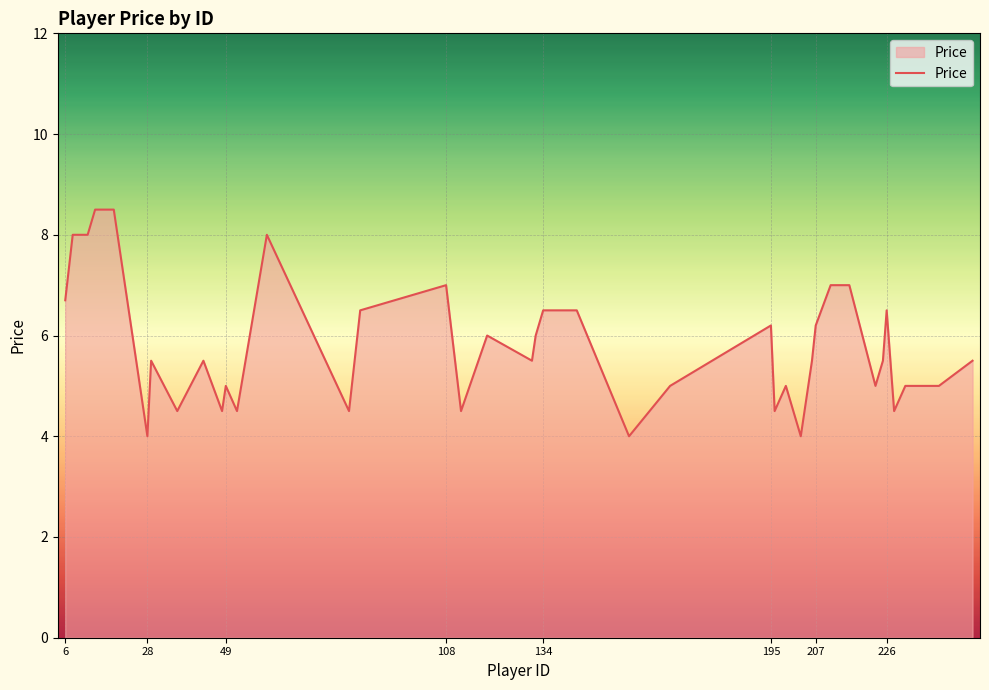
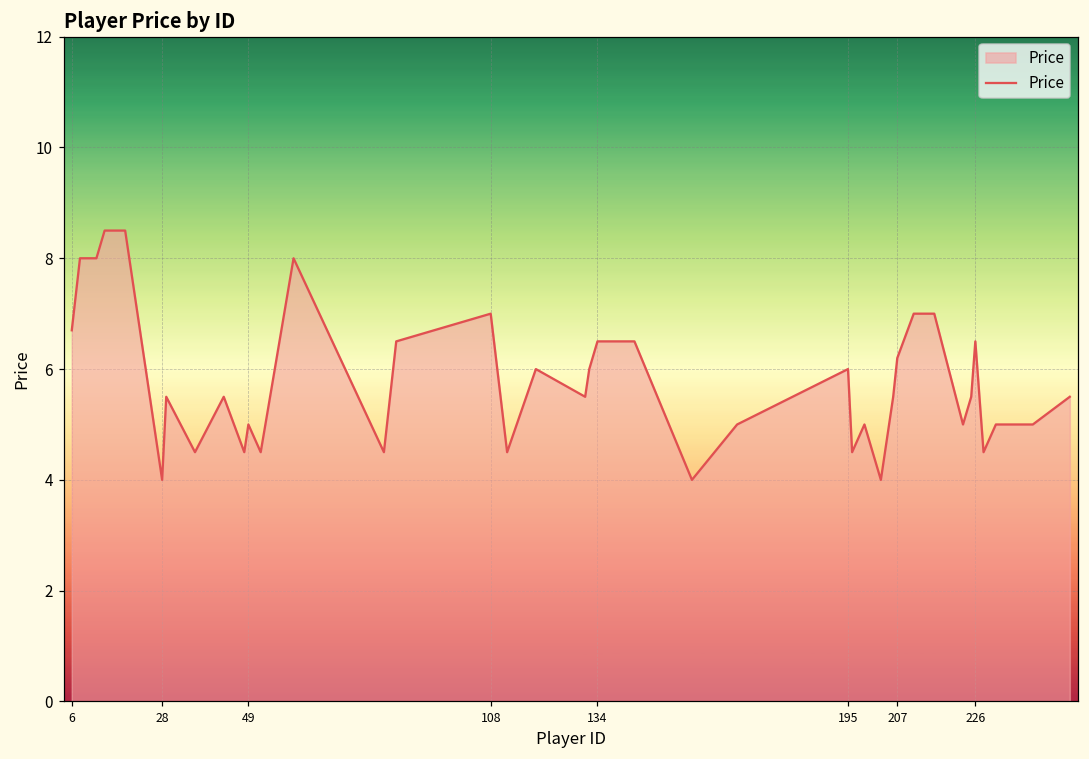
  {
    "6": 6.7,
    "28": 4.0,
    "49": 5.0,
    "108": 7.0,
    "134": 6.5,
-   "195": 6.2,
+   "195": 6.0,
    "207": 6.2,
    "226": 6.5
  }
